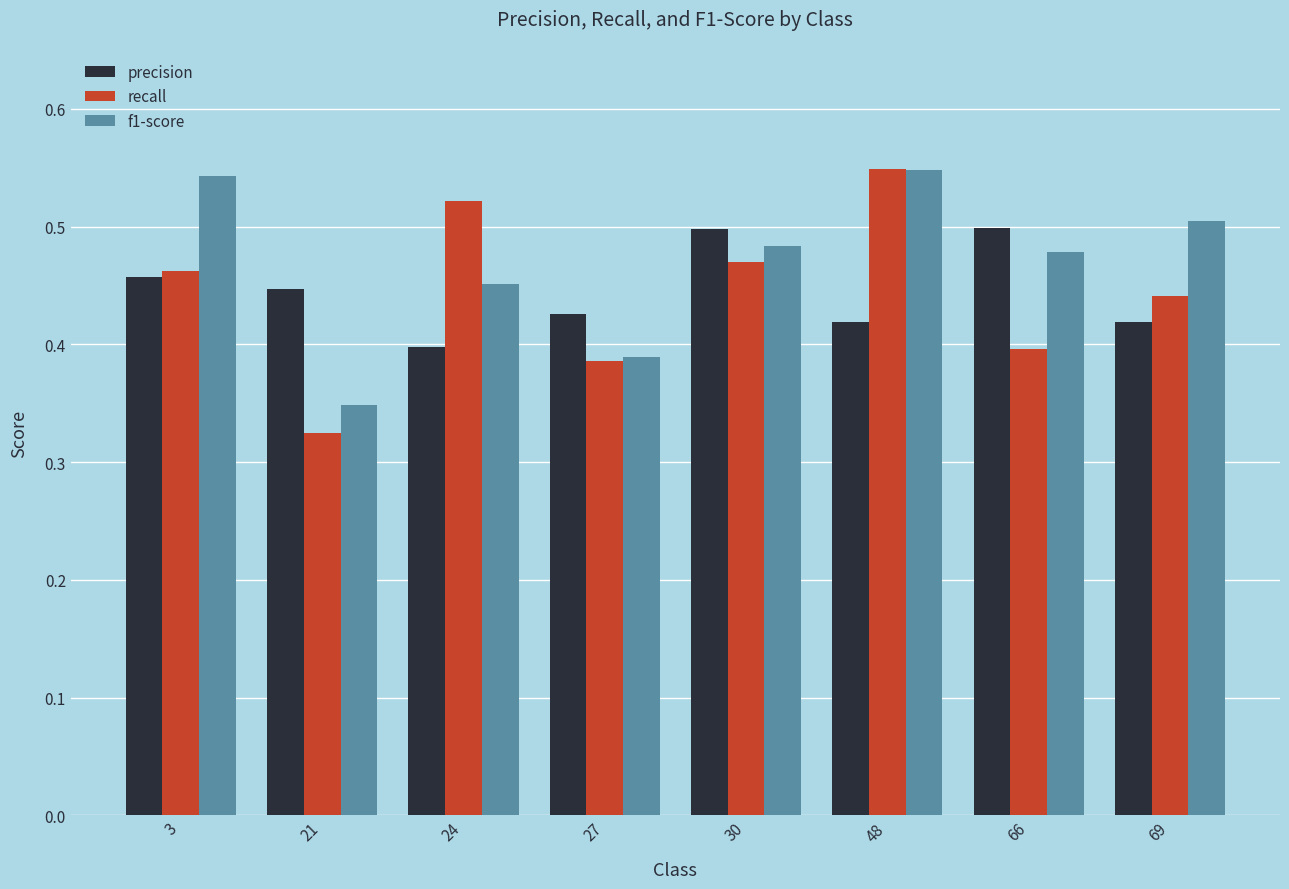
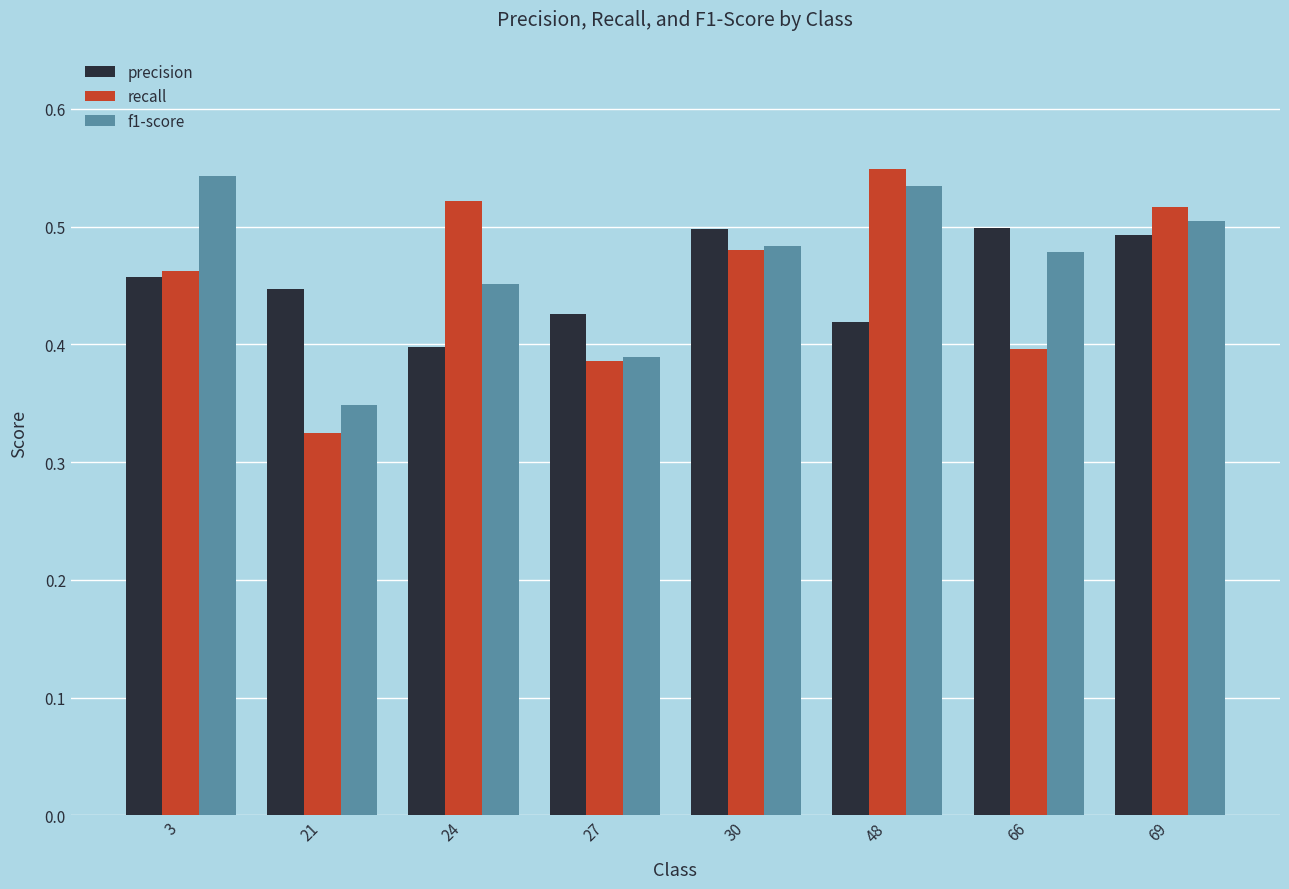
  {
    "precision": {
      "3": 0.457,
      "21": 0.447,
      "24": 0.398,
      "27": 0.426,
      "30": 0.498,
      "48": 0.419,
      "66": 0.499,
-     "69": 0.419
+     "69": 0.493
    },
    "recall": {
      "3": 0.463,
      "21": 0.324,
      "24": 0.522,
      "27": 0.386,
-     "30": 0.470,
+     "30": 0.480,
      "48": 0.549,
      "66": 0.396,
-     "69": 0.441
+     "69": 0.516
    },
    "f1-score": {
      "3": 0.543,
      "21": 0.349,
      "24": 0.451,
      "27": 0.389,
      "30": 0.483,
-     "48": 0.548,
+     "48": 0.534,
      "66": 0.479,
      "69": 0.504
    }
  }
